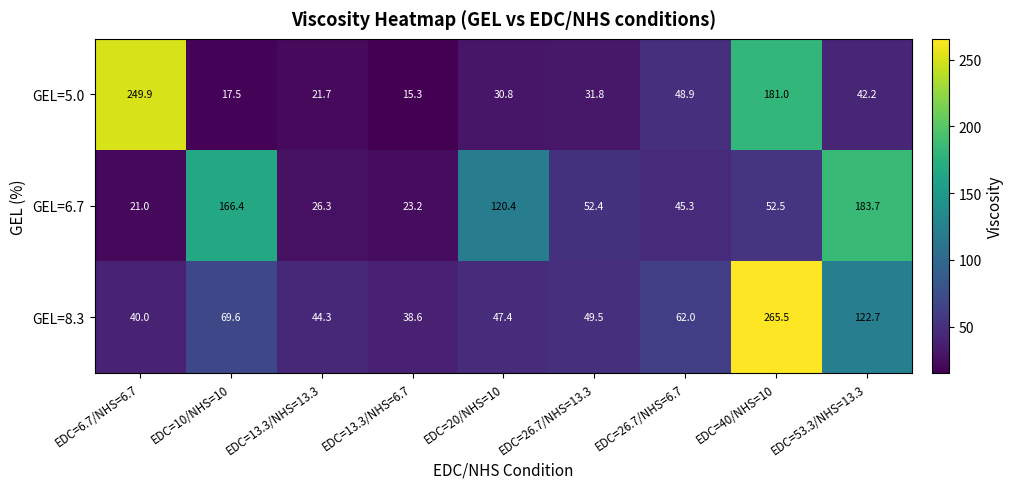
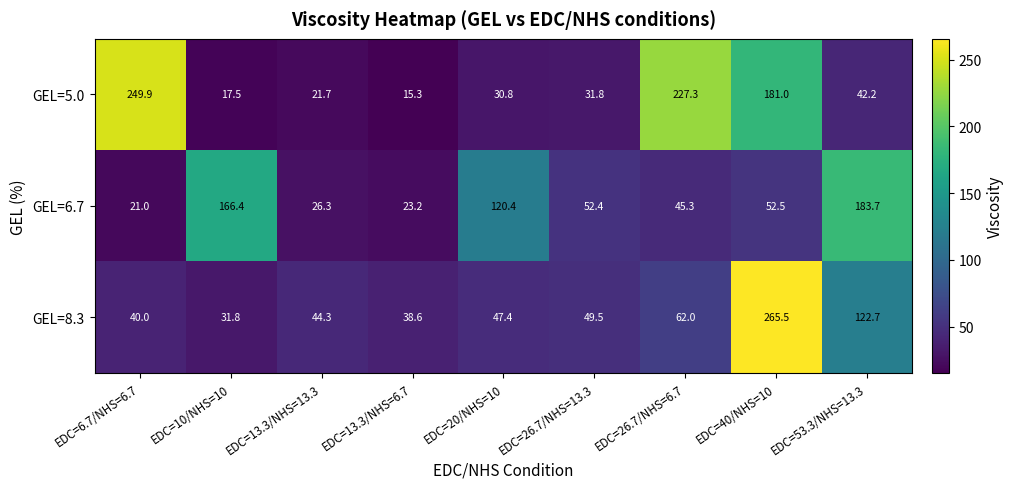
  {
    "GEL=5.0": {
      "EDC=6.7/NHS=6.7": 249.9,
      "EDC=10/NHS=10": 17.5,
      "EDC=13.3/NHS=13.3": 21.7,
      "EDC=13.3/NHS=6.7": 15.3,
      "EDC=20/NHS=10": 30.8,
      "EDC=26.7/NHS=13.3": 31.8,
-     "EDC=26.7/NHS=6.7": 48.9,
+     "EDC=26.7/NHS=6.7": 227.3,
      "EDC=40/NHS=10": 181.0,
      "EDC=53.3/NHS=13.3": 42.2
    },
    "GEL=6.7": {
      "EDC=6.7/NHS=6.7": 21.0,
      "EDC=10/NHS=10": 166.4,
      "EDC=13.3/NHS=13.3": 26.3,
      "EDC=13.3/NHS=6.7": 23.2,
      "EDC=20/NHS=10": 120.4,
      "EDC=26.7/NHS=13.3": 52.4,
      "EDC=26.7/NHS=6.7": 45.3,
      "EDC=40/NHS=10": 52.5,
      "EDC=53.3/NHS=13.3": 183.7
    },
    "GEL=8.3": {
      "EDC=6.7/NHS=6.7": 40.0,
-     "EDC=10/NHS=10": 69.6,
+     "EDC=10/NHS=10": 31.8,
      "EDC=13.3/NHS=13.3": 44.3,
      "EDC=13.3/NHS=6.7": 38.6,
      "EDC=20/NHS=10": 47.4,
      "EDC=26.7/NHS=13.3": 49.5,
      "EDC=26.7/NHS=6.7": 62.0,
      "EDC=40/NHS=10": 265.5,
      "EDC=53.3/NHS=13.3": 122.7
    }
  }
